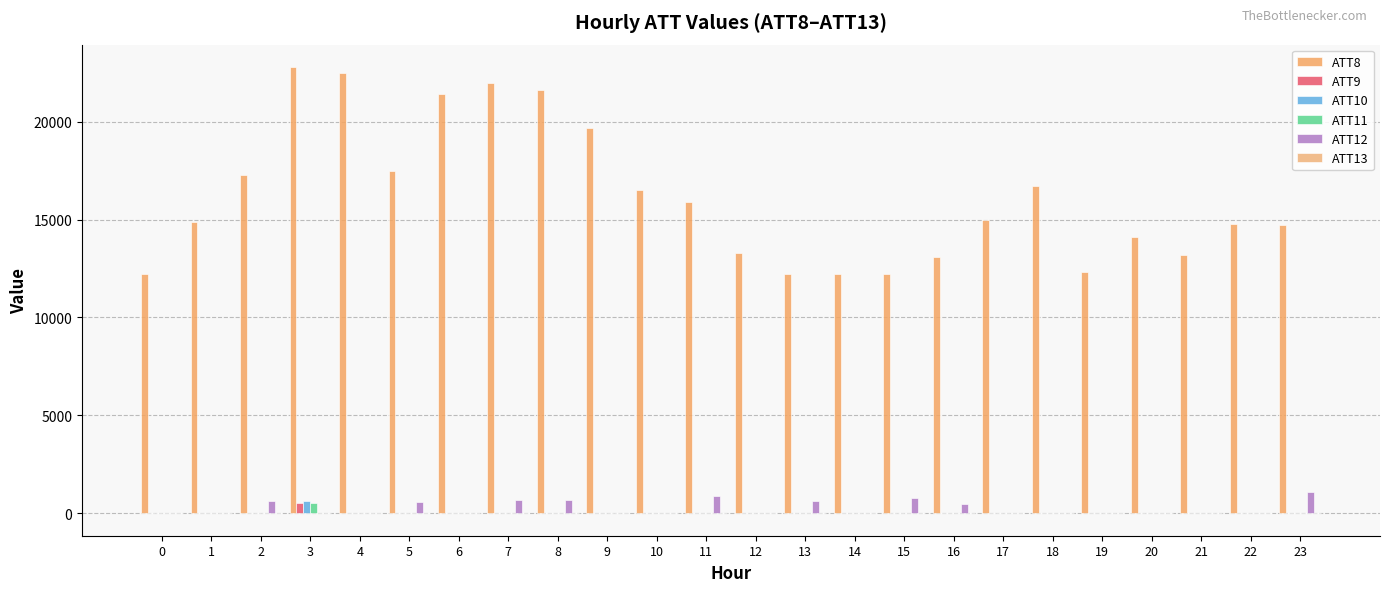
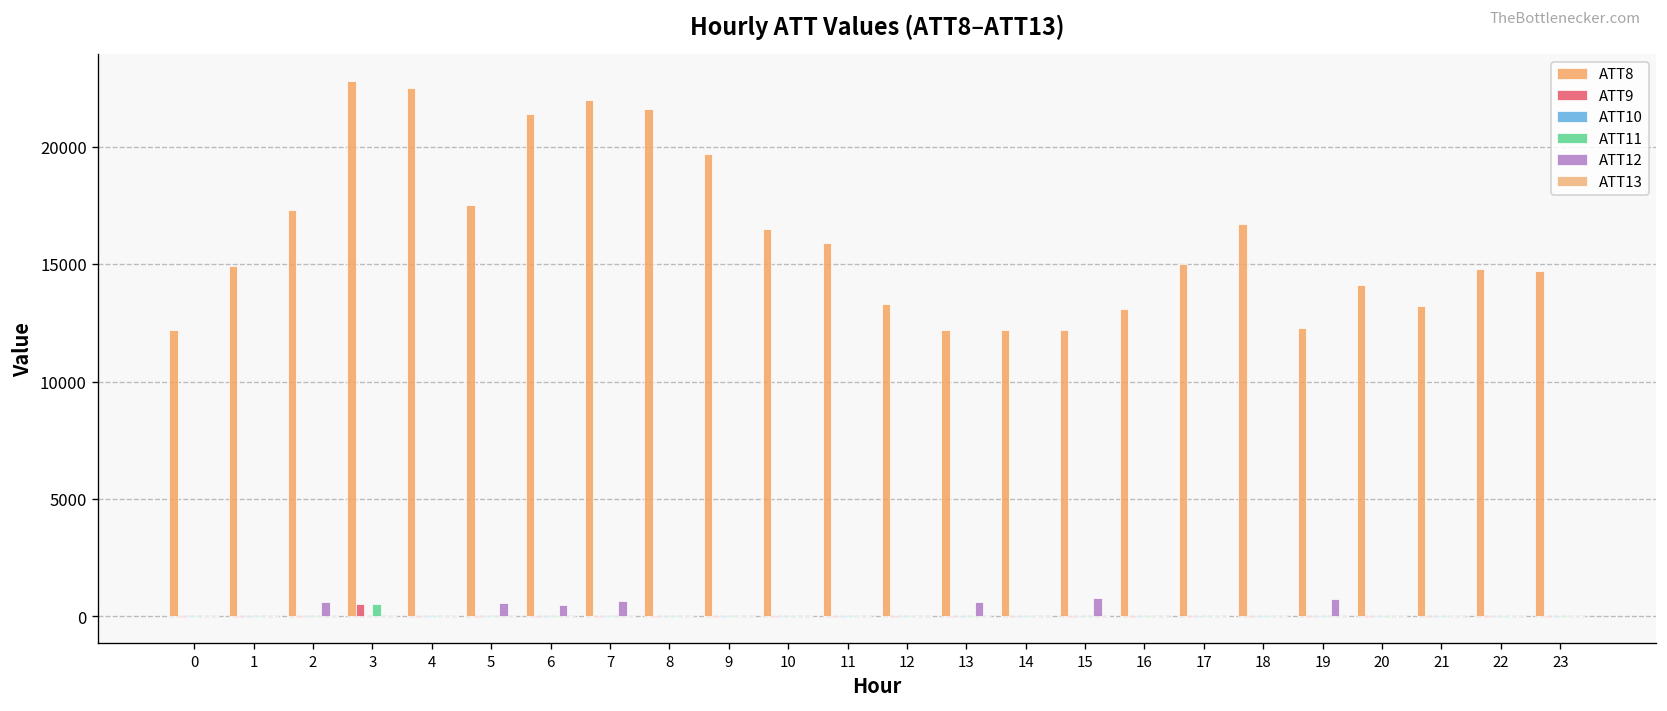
  {
    "ATT9": {
      "3": 500
    },
    "ATT10": {
-     "3": 600
+     "3": 0
    },
    "ATT11": {
      "3": 500
    },
    "ATT12": {
      "2": 600,
      "5": 600,
-     "6": 0,
+     "6": 500,
      "7": 700,
-     "8": 700,
-     "11": 900,
+     "8": 0,
+     "11": 0,
      "13": 600,
      "15": 800,
-     "16": 500,
-     "19": 0,
-     "23": 1100
+     "16": 0,
+     "19": 800,
+     "23": 0
    }
  }
